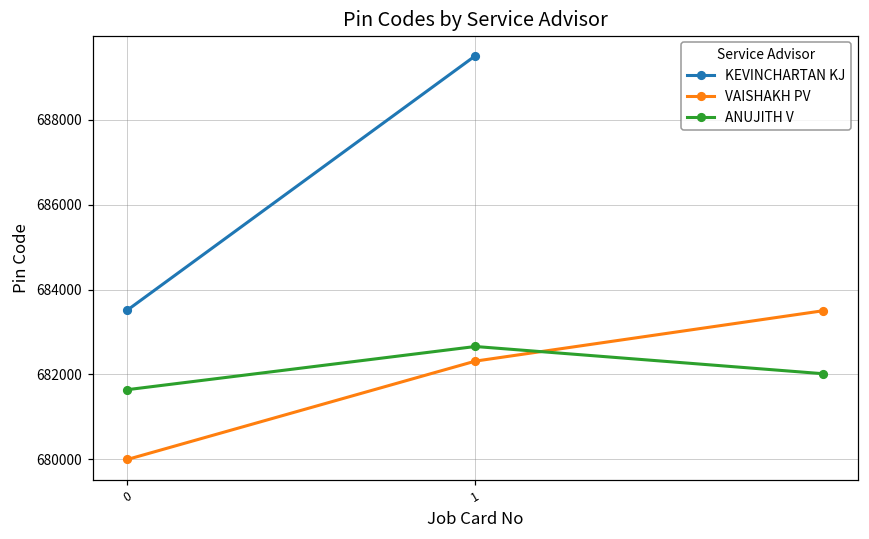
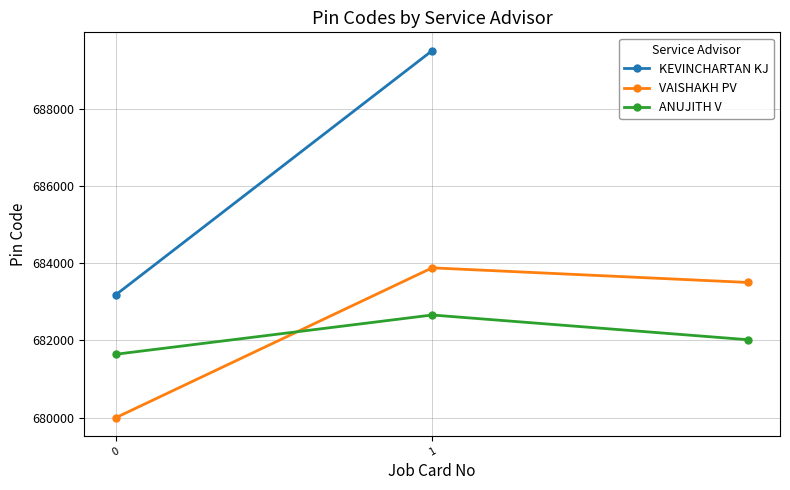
  {
    "KEVINCHARTAN KJ": {
-     "0": 683500,
+     "0": 683200,
      "1": 689500
    },
    "VAISHAKH PV": {
      "0": 680000,
-     "1": 682300
+     "1": 683900
    },
    "ANUJITH V": {
      "0": 681600,
      "1": 682700
    }
  }
